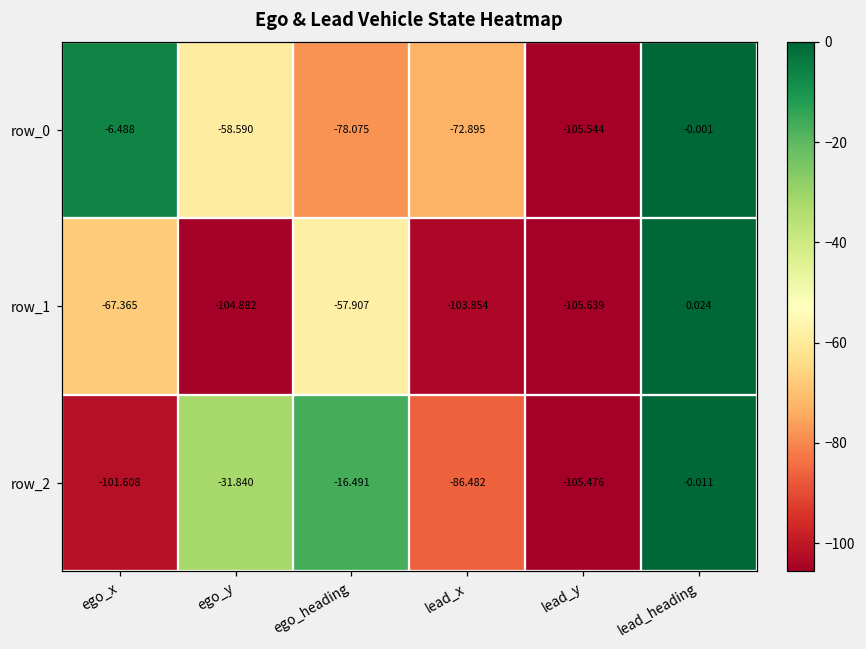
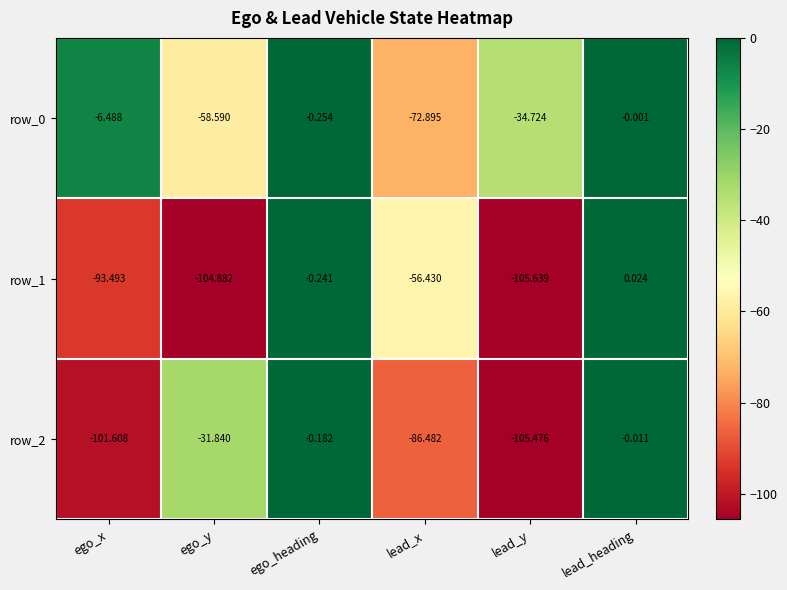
  {
    "row_0": {
      "ego_x": -6.488,
      "ego_y": -58.590,
-     "ego_heading": -78.075,
+     "ego_heading": -0.254,
      "lead_x": -72.895,
-     "lead_y": -105.544,
+     "lead_y": -34.724,
      "lead_heading": -0.001
    },
    "row_1": {
-     "ego_x": -67.365,
+     "ego_x": -93.493,
      "ego_y": -104.882,
-     "ego_heading": -57.907,
-     "lead_x": -103.854,
+     "ego_heading": -0.241,
+     "lead_x": -56.430,
      "lead_y": -105.639,
      "lead_heading": 0.024
    },
    "row_2": {
      "ego_x": -101.608,
      "ego_y": -31.840,
-     "ego_heading": -16.491,
+     "ego_heading": -0.182,
      "lead_x": -86.482,
      "lead_y": -105.476,
      "lead_heading": -0.011
    }
  }
